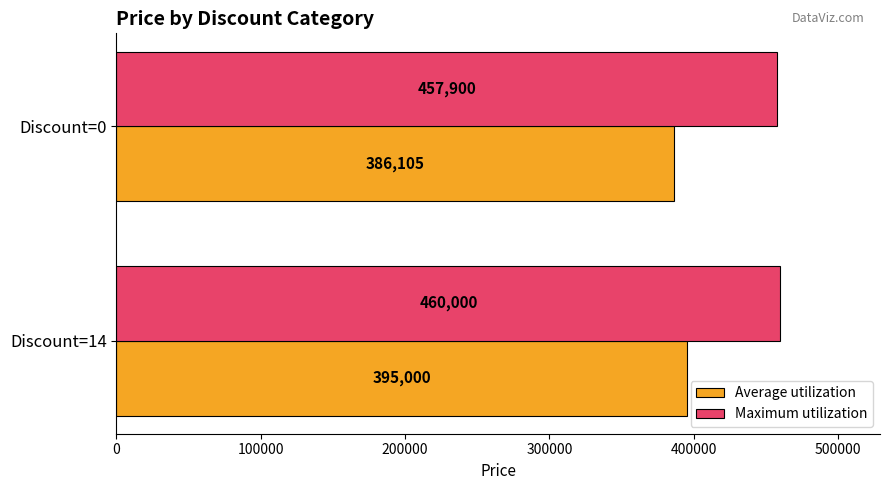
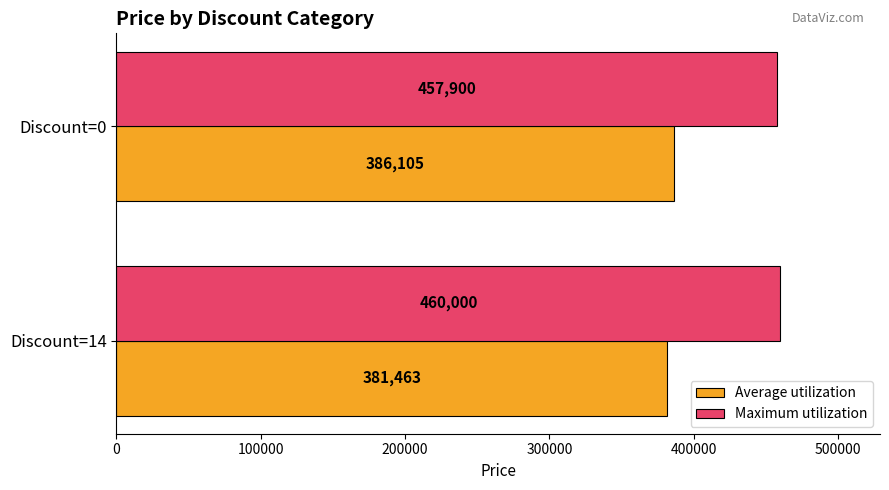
  {
    "Average utilization": {
      "Discount=0": "386,105",
-     "Discount=14": "395,000"
+     "Discount=14": "381,463"
    },
    "Maximum utilization": {
      "Discount=0": "457,900",
      "Discount=14": "460,000"
    }
  }
